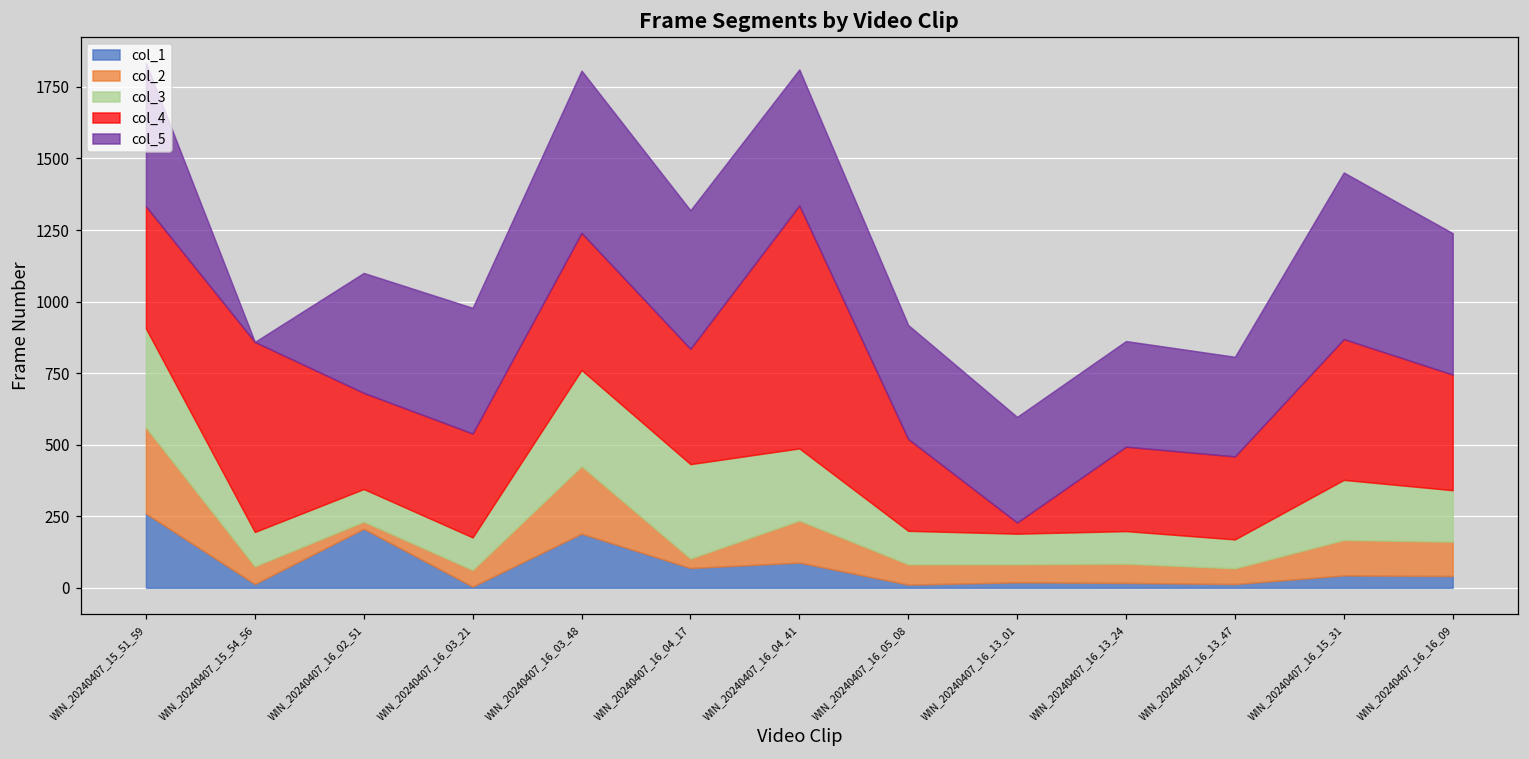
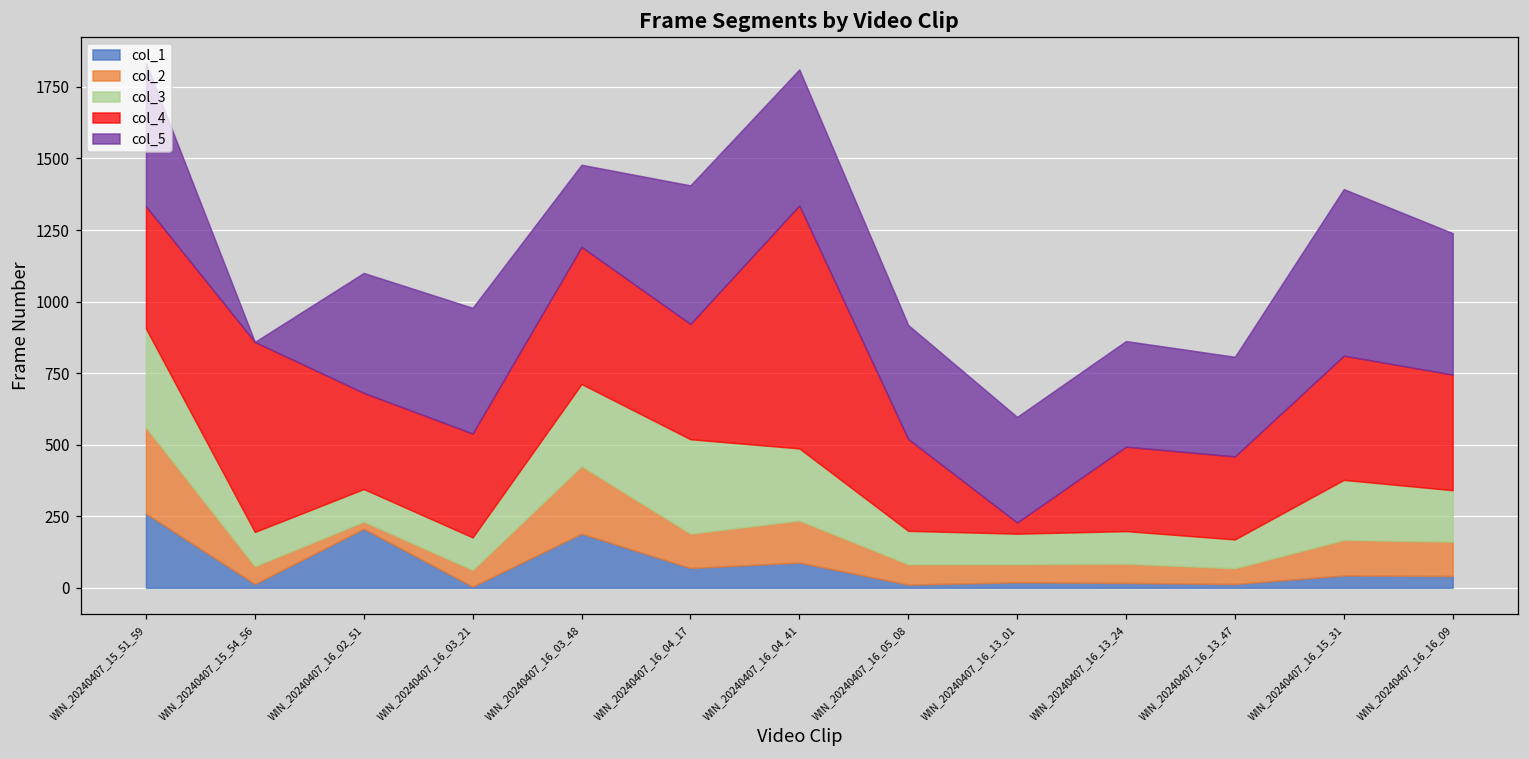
  {
    "col_1": {
      "WIN_20240407_15_51_59": 260,
      "WIN_20240407_15_54_56": 10,
      "WIN_20240407_16_02_51": 210,
      "WIN_20240407_16_03_48": 190,
      "WIN_20240407_16_04_17": 70,
      "WIN_20240407_16_04_41": 90,
      "WIN_20240407_16_05_08": 10,
      "WIN_20240407_16_13_01": 20,
      "WIN_20240407_16_13_24": 20,
      "WIN_20240407_16_13_47": 10,
      "WIN_20240407_16_15_31": 40,
      "WIN_20240407_16_16_09": 40
    },
    "col_2": {
      "WIN_20240407_15_51_59": 300,
      "WIN_20240407_15_54_56": 60,
      "WIN_20240407_16_02_51": 30,
      "WIN_20240407_16_03_21": 60,
      "WIN_20240407_16_03_48": 240,
-     "WIN_20240407_16_04_17": 30,
+     "WIN_20240407_16_04_17": 120,
      "WIN_20240407_16_04_41": 150,
      "WIN_20240407_16_05_08": 70,
      "WIN_20240407_16_13_01": 60,
      "WIN_20240407_16_13_24": 70,
      "WIN_20240407_16_13_47": 60,
      "WIN_20240407_16_15_31": 120,
      "WIN_20240407_16_16_09": 120
    },
    "col_3": {
      "WIN_20240407_15_51_59": 350,
      "WIN_20240407_15_54_56": 120,
      "WIN_20240407_16_02_51": 110,
      "WIN_20240407_16_03_21": 110,
-     "WIN_20240407_16_03_48": 340,
+     "WIN_20240407_16_03_48": 290,
      "WIN_20240407_16_04_17": 330,
      "WIN_20240407_16_04_41": 250,
      "WIN_20240407_16_05_08": 120,
      "WIN_20240407_16_13_01": 110,
      "WIN_20240407_16_13_24": 110,
      "WIN_20240407_16_13_47": 100,
      "WIN_20240407_16_15_31": 210,
      "WIN_20240407_16_16_09": 180
    },
    "col_4": {
      "WIN_20240407_15_51_59": 430,
      "WIN_20240407_16_02_51": 340,
      "WIN_20240407_16_03_21": 360,
      "WIN_20240407_16_03_48": 480,
      "WIN_20240407_16_04_17": 400,
      "WIN_20240407_16_04_41": 850,
      "WIN_20240407_16_05_08": 320,
      "WIN_20240407_16_13_01": 40,
      "WIN_20240407_16_13_24": 300,
      "WIN_20240407_16_13_47": 290,
-     "WIN_20240407_16_15_31": 490,
+     "WIN_20240407_16_15_31": 430,
      "WIN_20240407_16_16_09": 400
    },
    "col_5": {
      "WIN_20240407_16_02_51": 420,
      "WIN_20240407_16_03_21": 440,
-     "WIN_20240407_16_03_48": 570,
+     "WIN_20240407_16_03_48": 290,
      "WIN_20240407_16_04_17": 480,
      "WIN_20240407_16_04_41": 480,
      "WIN_20240407_16_05_08": 400,
      "WIN_20240407_16_13_01": 370,
      "WIN_20240407_16_13_24": 370,
      "WIN_20240407_16_13_47": 350,
      "WIN_20240407_16_15_31": 580,
      "WIN_20240407_16_16_09": 490
    }
  }
